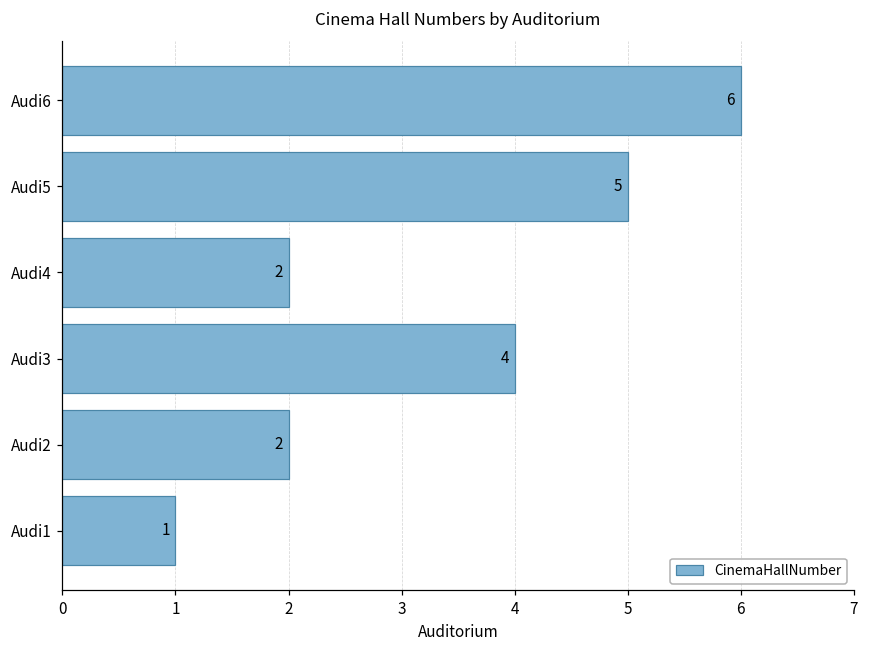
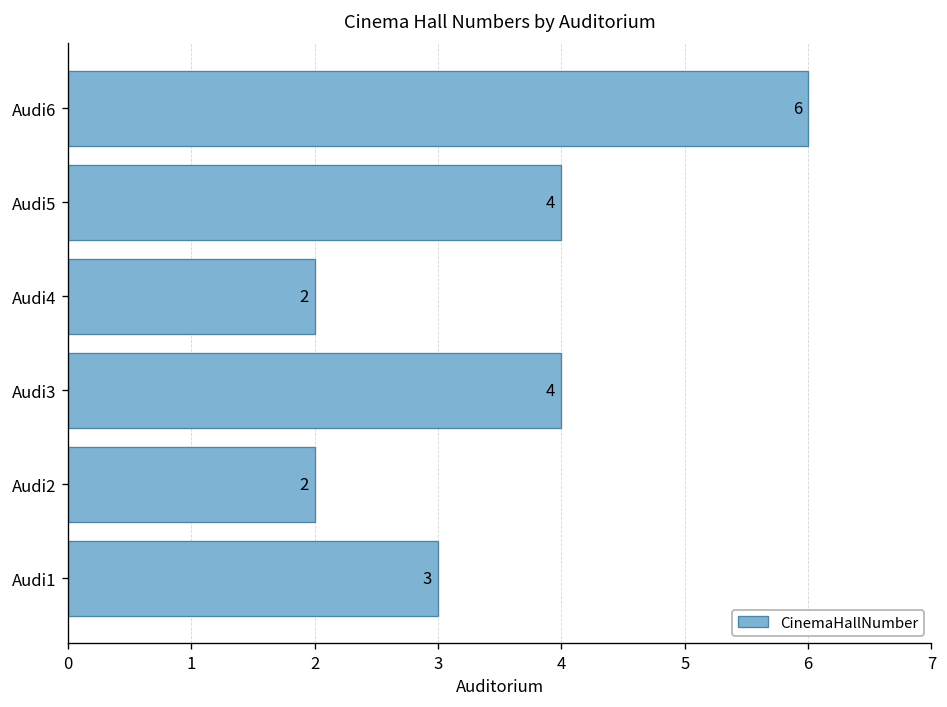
  {
    "Audi6": 6,
-   "Audi5": 5,
+   "Audi5": 4,
    "Audi4": 2,
    "Audi3": 4,
    "Audi2": 2,
-   "Audi1": 1
+   "Audi1": 3
  }
